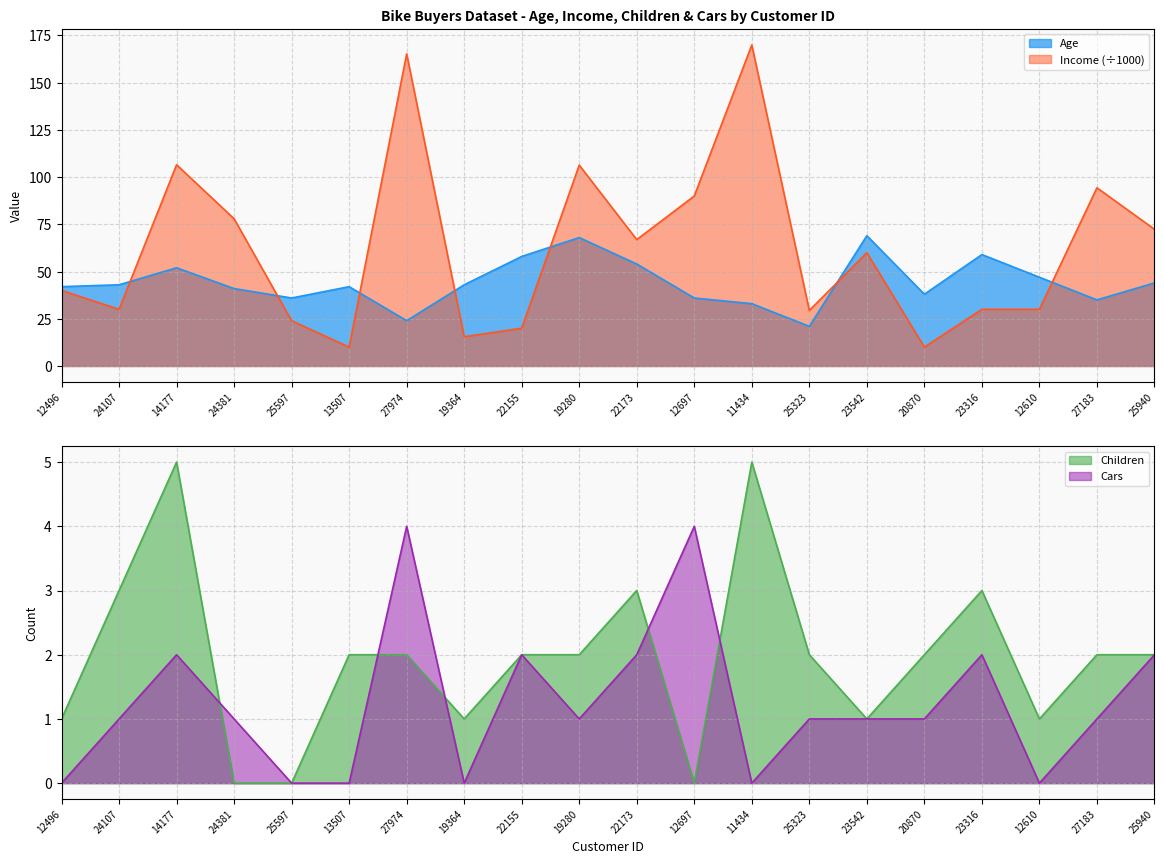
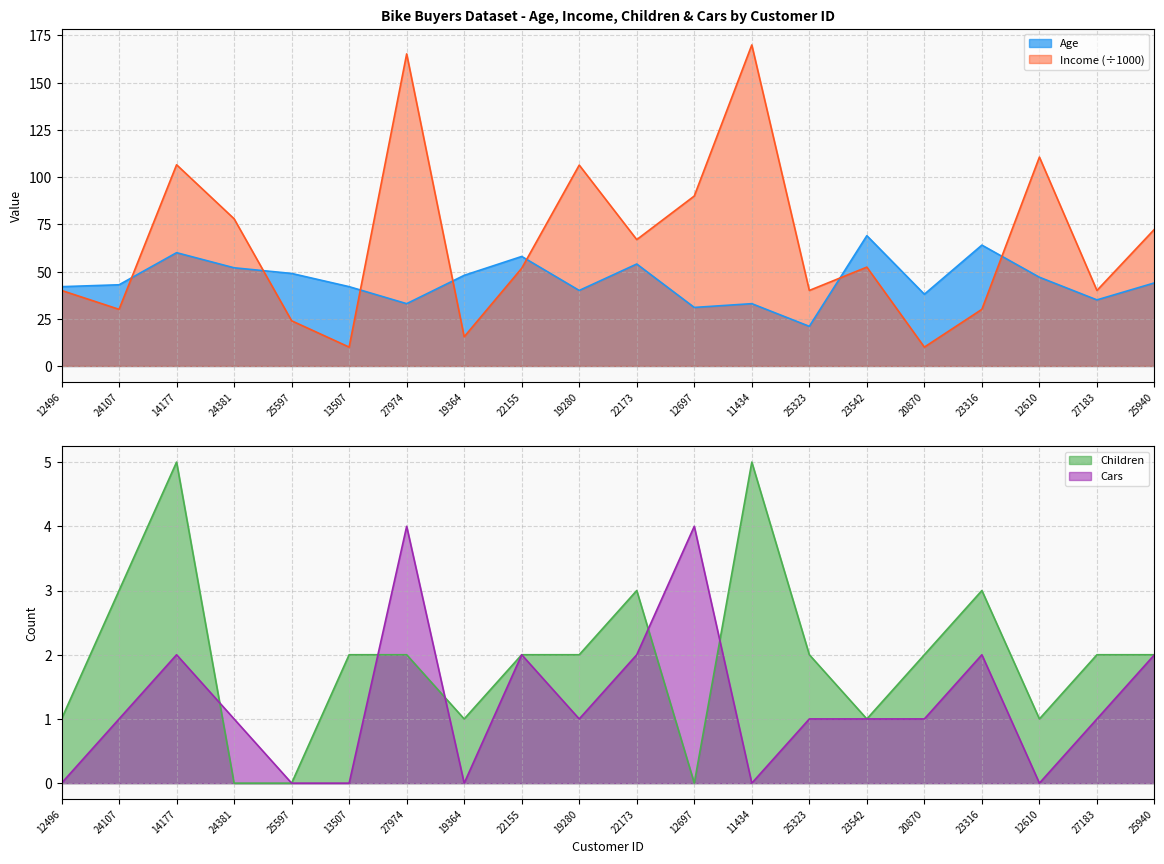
  {
    "Bike Buyers Dataset - Age, Income, Children & Cars by Customer ID": {
      "Age": {
        "12496": 42,
        "24107": 43,
-       "14177": 52,
-       "24381": 41,
-       "25597": 36,
+       "14177": 60,
+       "24381": 52,
+       "25597": 49,
        "13507": 42,
-       "27974": 24,
-       "19364": 43,
+       "27974": 33,
+       "19364": 48,
        "22155": 58,
-       "19280": 68,
+       "19280": 40,
        "22173": 54,
-       "12697": 36,
+       "12697": 31,
        "11434": 33,
        "25323": 21,
        "23542": 69,
        "20870": 38,
-       "23316": 59,
+       "23316": 64,
        "12610": 47,
        "27183": 35,
        "25940": 44
      },
      "Income (÷1000)": {
        "12496": 40,
        "24107": 30,
        "14177": 107,
        "24381": 78,
        "25597": 24,
        "13507": 10,
        "27974": 165,
        "19364": 15,
-       "22155": 20,
+       "22155": 52,
        "19280": 106,
        "22173": 67,
        "12697": 90,
        "11434": 170,
-       "25323": 29,
-       "23542": 60,
+       "25323": 40,
+       "23542": 52,
        "20870": 10,
        "23316": 30,
-       "12610": 30,
-       "27183": 94,
+       "12610": 111,
+       "27183": 40,
        "25940": 72
      }
    }
  }
